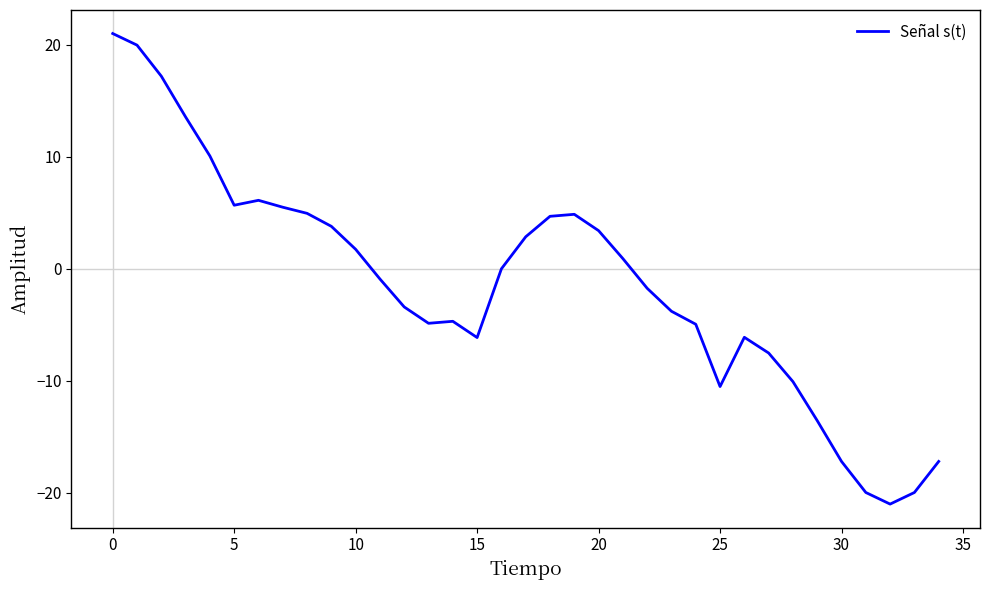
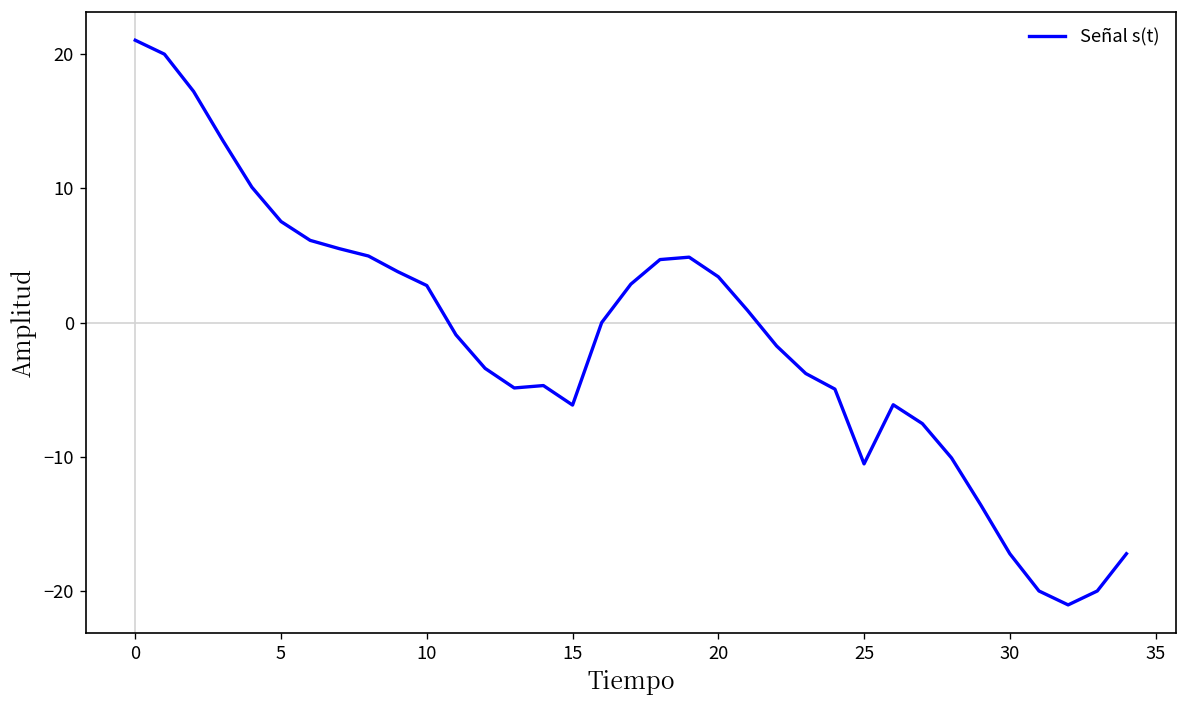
  {
    "0": 21.0,
-   "5": 5.7,
-   "10": 1.7,
+   "5": 7.5,
+   "10": 2.8,
    "15": -6.1,
    "20": 3.4,
    "25": -10.5,
    "30": -17.2
  }
